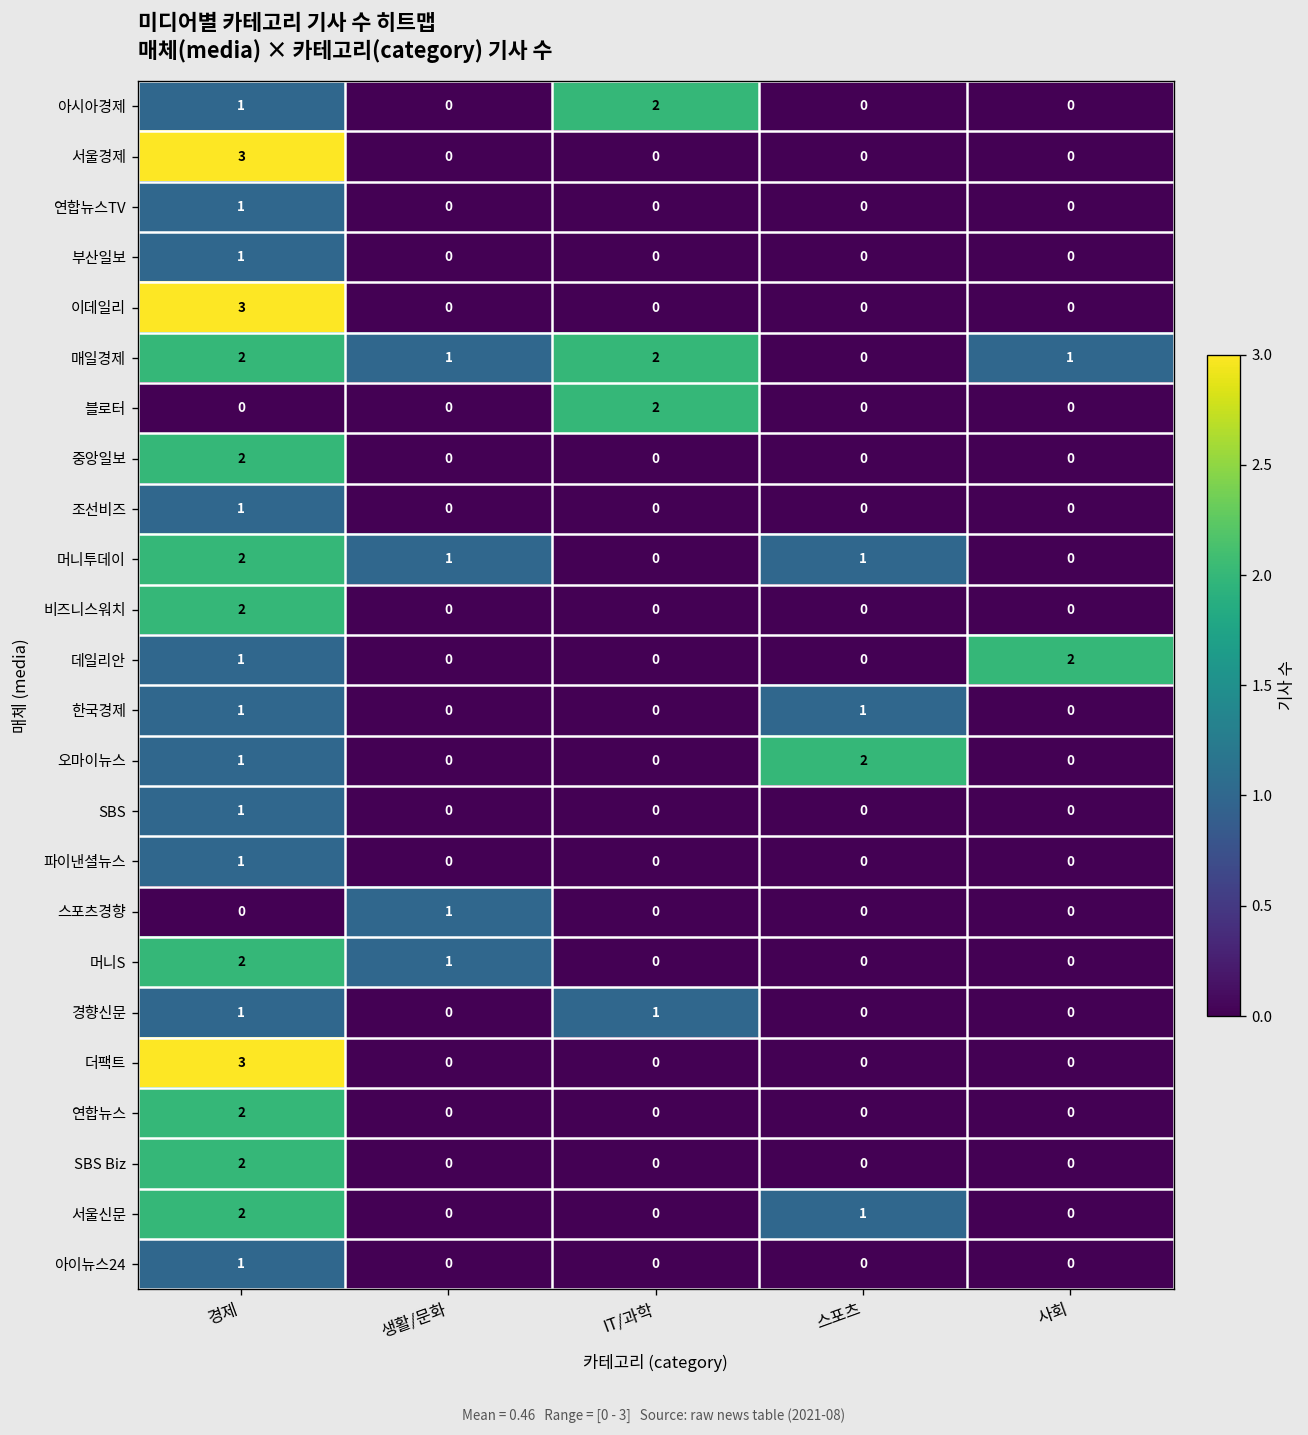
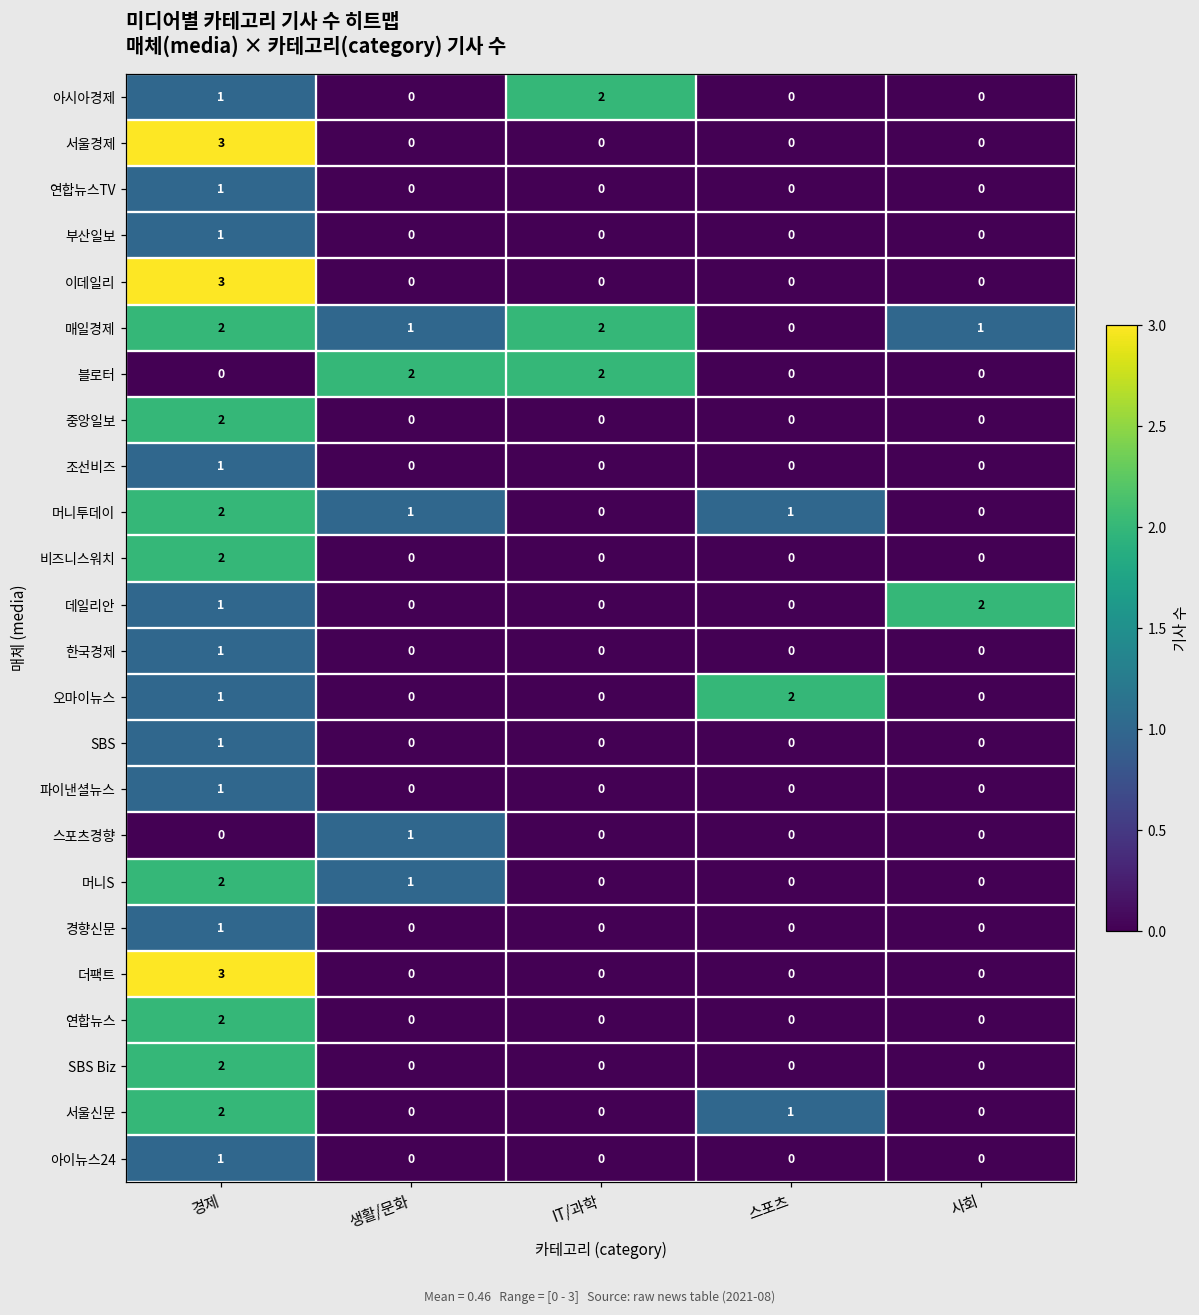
  {
    "아시아경제": {
      "경제": 1,
      "생활/문화": 0,
      "IT/과학": 2,
      "스포츠": 0,
      "사회": 0
    },
    "서울경제": {
      "경제": 3,
      "생활/문화": 0,
      "IT/과학": 0,
      "스포츠": 0,
      "사회": 0
    },
    "연합뉴스TV": {
      "경제": 1,
      "생활/문화": 0,
      "IT/과학": 0,
      "스포츠": 0,
      "사회": 0
    },
    "부산일보": {
      "경제": 1,
      "생활/문화": 0,
      "IT/과학": 0,
      "스포츠": 0,
      "사회": 0
    },
    "이데일리": {
      "경제": 3,
      "생활/문화": 0,
      "IT/과학": 0,
      "스포츠": 0,
      "사회": 0
    },
    "매일경제": {
      "경제": 2,
      "생활/문화": 1,
      "IT/과학": 2,
      "스포츠": 0,
      "사회": 1
    },
    "블로터": {
      "경제": 0,
-     "생활/문화": 0,
+     "생활/문화": 2,
      "IT/과학": 2,
      "스포츠": 0,
      "사회": 0
    },
    "중앙일보": {
      "경제": 2,
      "생활/문화": 0,
      "IT/과학": 0,
      "스포츠": 0,
      "사회": 0
    },
    "조선비즈": {
      "경제": 1,
      "생활/문화": 0,
      "IT/과학": 0,
      "스포츠": 0,
      "사회": 0
    },
    "머니투데이": {
      "경제": 2,
      "생활/문화": 1,
      "IT/과학": 0,
      "스포츠": 1,
      "사회": 0
    },
    "비즈니스워치": {
      "경제": 2,
      "생활/문화": 0,
      "IT/과학": 0,
      "스포츠": 0,
      "사회": 0
    },
    "데일리안": {
      "경제": 1,
      "생활/문화": 0,
      "IT/과학": 0,
      "스포츠": 0,
      "사회": 2
    },
    "한국경제": {
      "경제": 1,
      "생활/문화": 0,
      "IT/과학": 0,
-     "스포츠": 1,
+     "스포츠": 0,
      "사회": 0
    },
    "오마이뉴스": {
      "경제": 1,
      "생활/문화": 0,
      "IT/과학": 0,
      "스포츠": 2,
      "사회": 0
    },
    "SBS": {
      "경제": 1,
      "생활/문화": 0,
      "IT/과학": 0,
      "스포츠": 0,
      "사회": 0
    },
    "파이낸셜뉴스": {
      "경제": 1,
      "생활/문화": 0,
      "IT/과학": 0,
      "스포츠": 0,
      "사회": 0
    },
    "스포츠경향": {
      "경제": 0,
      "생활/문화": 1,
      "IT/과학": 0,
      "스포츠": 0,
      "사회": 0
    },
    "머니S": {
      "경제": 2,
      "생활/문화": 1,
      "IT/과학": 0,
      "스포츠": 0,
      "사회": 0
    },
    "경향신문": {
      "경제": 1,
      "생활/문화": 0,
-     "IT/과학": 1,
+     "IT/과학": 0,
      "스포츠": 0,
      "사회": 0
    },
    "더팩트": {
      "경제": 3,
      "생활/문화": 0,
      "IT/과학": 0,
      "스포츠": 0,
      "사회": 0
    },
    "연합뉴스": {
      "경제": 2,
      "생활/문화": 0,
      "IT/과학": 0,
      "스포츠": 0,
      "사회": 0
    },
    "SBS Biz": {
      "경제": 2,
      "생활/문화": 0,
      "IT/과학": 0,
      "스포츠": 0,
      "사회": 0
    },
    "서울신문": {
      "경제": 2,
      "생활/문화": 0,
      "IT/과학": 0,
      "스포츠": 1,
      "사회": 0
    },
    "아이뉴스24": {
      "경제": 1,
      "생활/문화": 0,
      "IT/과학": 0,
      "스포츠": 0,
      "사회": 0
    }
  }
